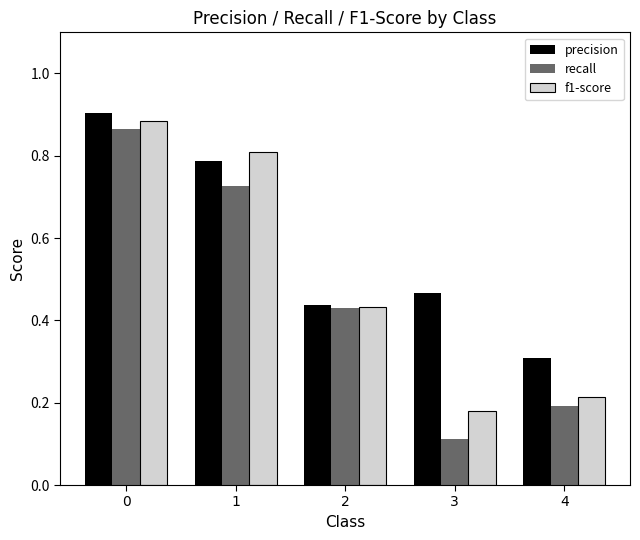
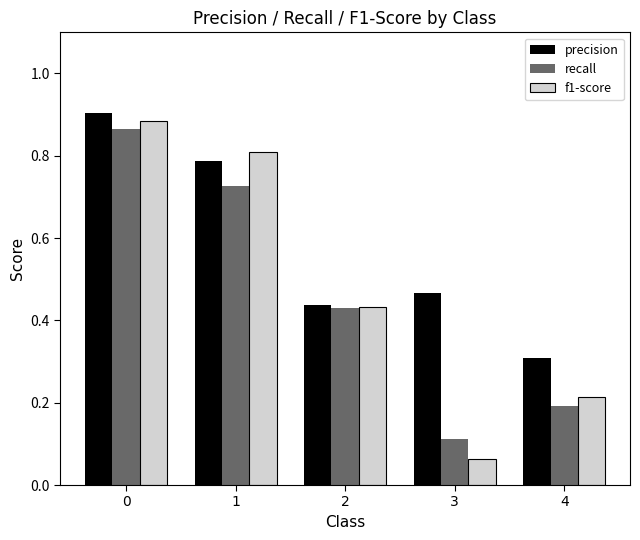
  {
    "precision": {
      "0": 0.90,
      "1": 0.79,
      "2": 0.44,
      "3": 0.47,
      "4": 0.31
    },
    "recall": {
      "0": 0.87,
      "1": 0.73,
      "2": 0.43,
      "3": 0.11,
      "4": 0.19
    },
    "f1-score": {
      "0": 0.88,
      "1": 0.81,
      "2": 0.43,
-     "3": 0.18,
+     "3": 0.06,
      "4": 0.21
    }
  }
